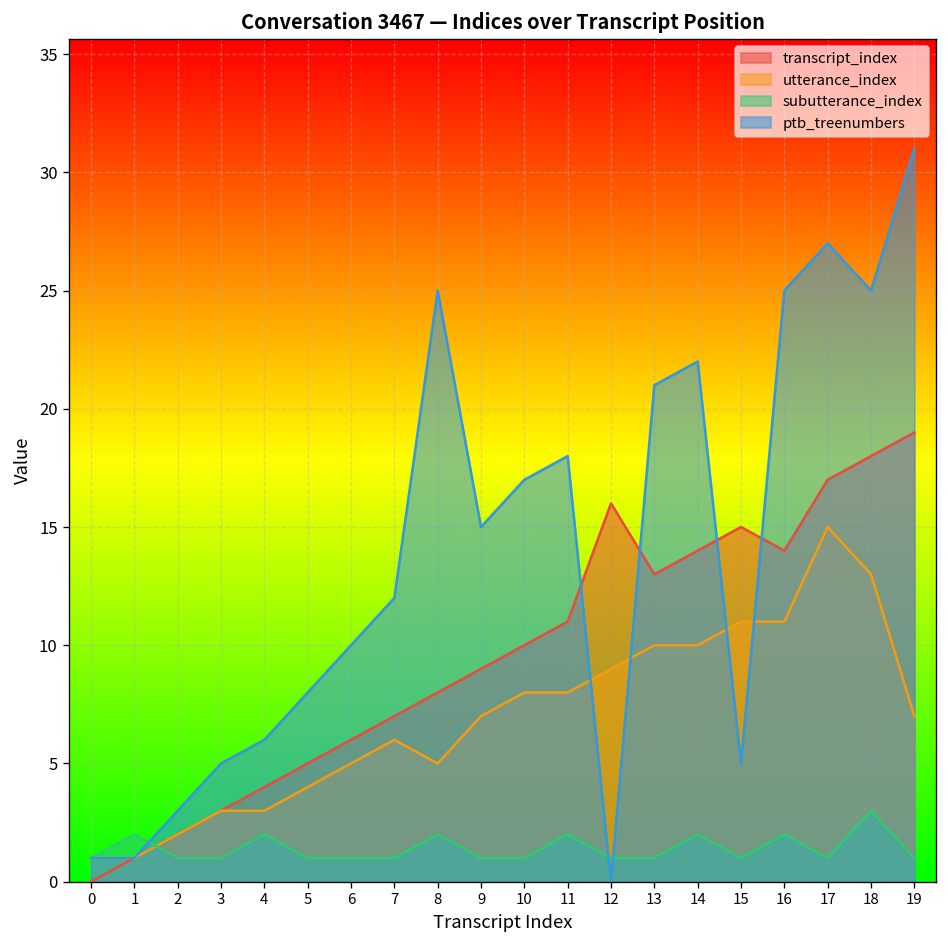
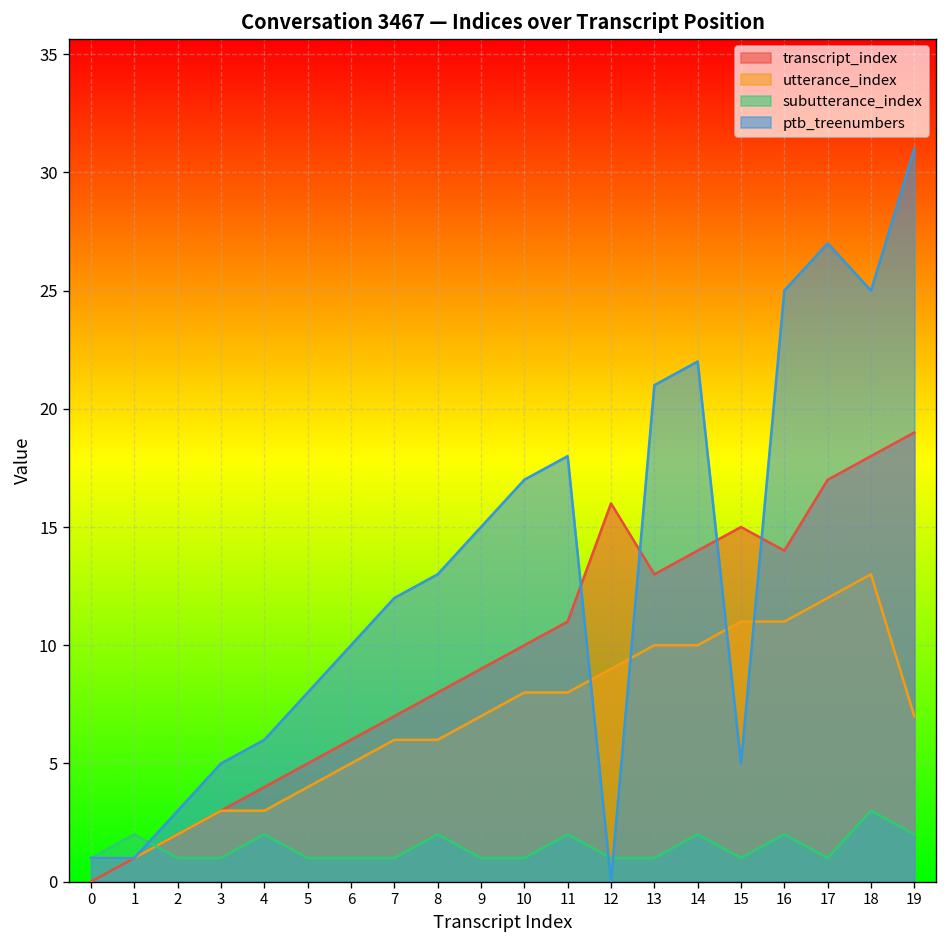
  {
    "transcript_index": {
      "0": 0,
      "4": 4,
      "5": 5,
      "6": 6,
      "7": 7,
      "8": 8,
      "9": 9,
      "10": 10,
      "11": 11,
      "12": 16,
      "13": 13,
      "14": 14,
      "15": 15,
      "16": 14,
      "17": 17,
      "18": 18,
      "19": 19
    },
    "utterance_index": {
      "4": 3,
      "5": 4,
      "6": 5,
      "7": 6,
-     "8": 5,
+     "8": 6,
      "9": 7,
      "10": 8,
      "11": 8,
      "12": 9,
      "13": 10,
      "14": 10,
      "15": 11,
      "16": 11,
-     "17": 15,
+     "17": 12,
      "18": 13,
      "19": 7
    },
    "subutterance_index": {
      "1": 2,
      "2": 1,
      "3": 1,
      "4": 2,
      "5": 1,
      "6": 1,
      "7": 1,
      "8": 2,
      "9": 1,
      "10": 1,
      "11": 2,
      "12": 1,
      "13": 1,
      "14": 2,
      "15": 1,
      "16": 2,
      "17": 1,
      "18": 3,
-     "19": 1
+     "19": 2
    },
    "ptb_treenumbers": {
      "2": 3,
      "3": 5,
      "4": 6,
      "5": 8,
      "6": 10,
      "7": 12,
-     "8": 25,
+     "8": 13,
      "9": 15,
      "10": 17,
      "11": 18,
      "12": 0,
      "13": 21,
      "14": 22,
      "15": 5,
      "16": 25,
      "17": 27,
      "18": 25,
      "19": 31
    }
  }
